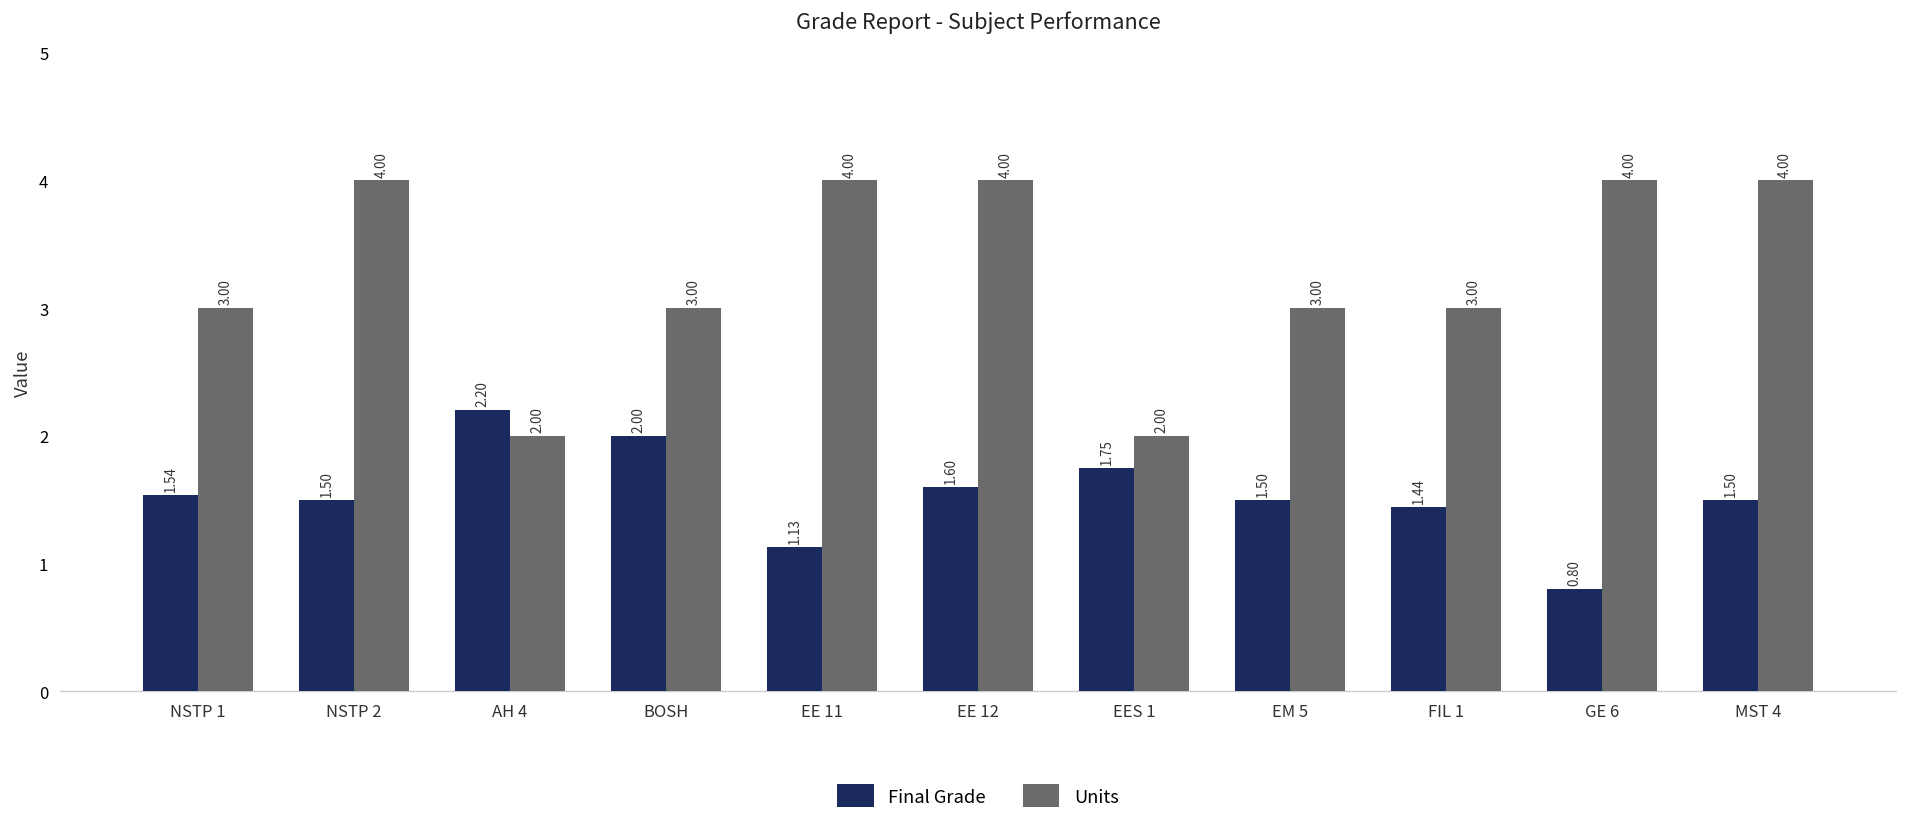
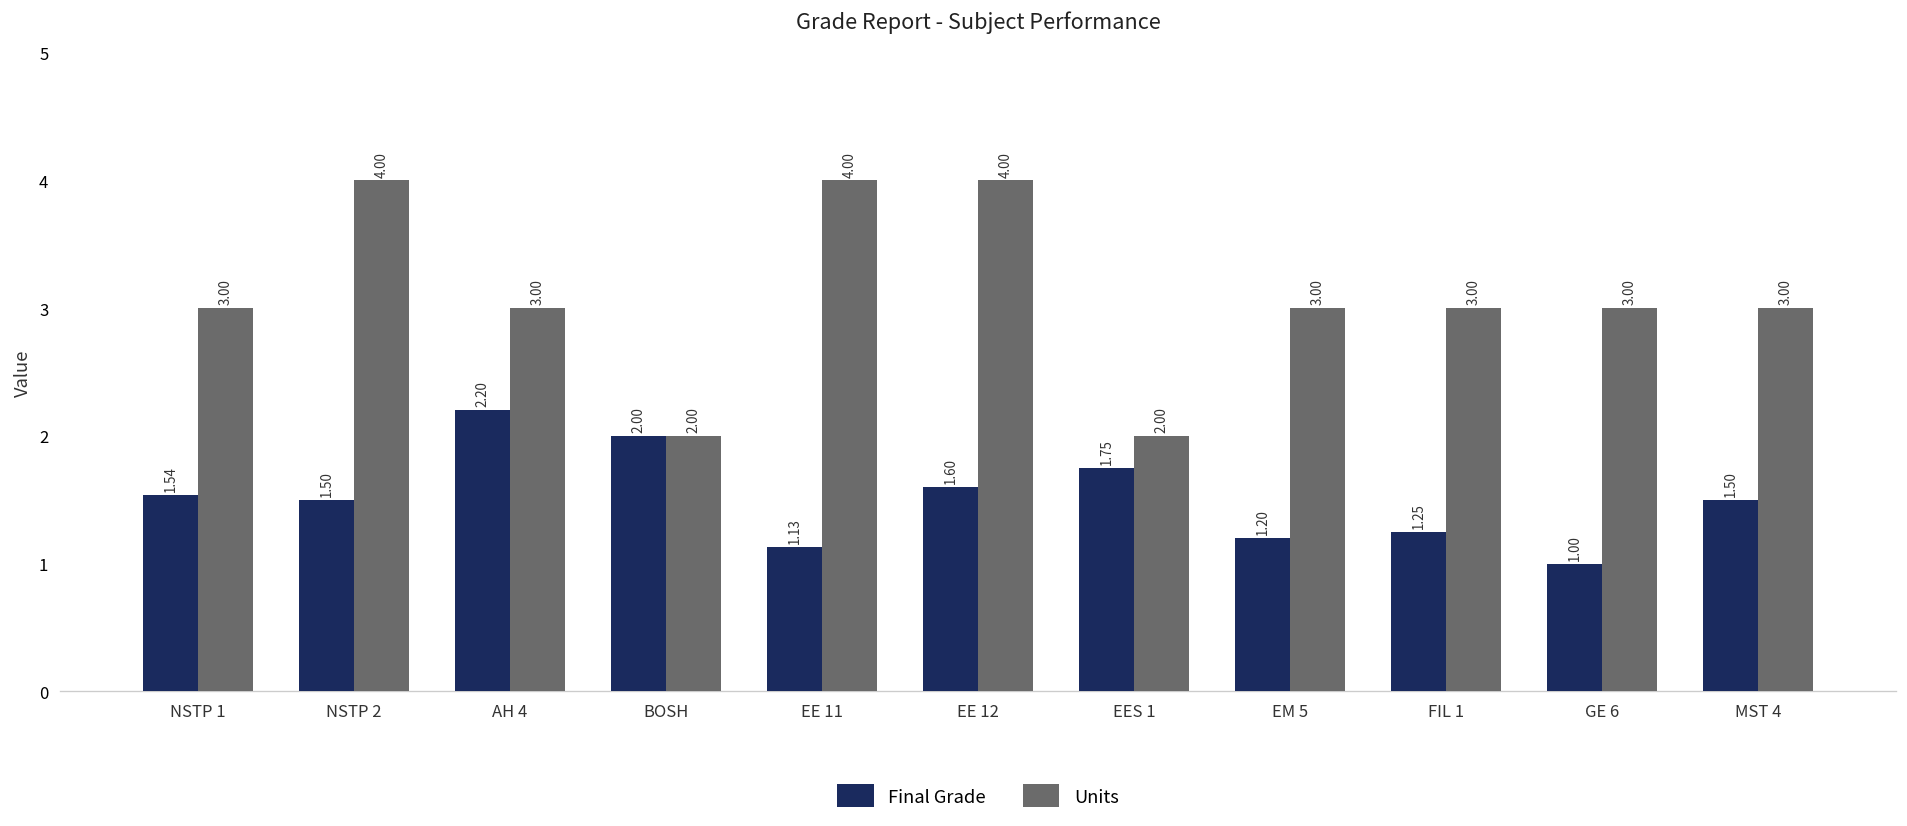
  {
    "Final Grade": {
      "NSTP 1": 1.54,
      "NSTP 2": 1.50,
      "AH 4": 2.20,
      "BOSH": 2.00,
      "EE 11": 1.13,
      "EE 12": 1.60,
      "EES 1": 1.75,
-     "EM 5": 1.50,
-     "FIL 1": 1.44,
-     "GE 6": 0.80,
+     "EM 5": 1.20,
+     "FIL 1": 1.25,
+     "GE 6": 1.00,
      "MST 4": 1.50
    },
    "Units": {
      "NSTP 1": 3.00,
      "NSTP 2": 4.00,
-     "AH 4": 2.00,
-     "BOSH": 3.00,
+     "AH 4": 3.00,
+     "BOSH": 2.00,
      "EE 11": 4.00,
      "EE 12": 4.00,
      "EES 1": 2.00,
      "EM 5": 3.00,
      "FIL 1": 3.00,
-     "GE 6": 4.00,
-     "MST 4": 4.00
+     "GE 6": 3.00,
+     "MST 4": 3.00
    }
  }
